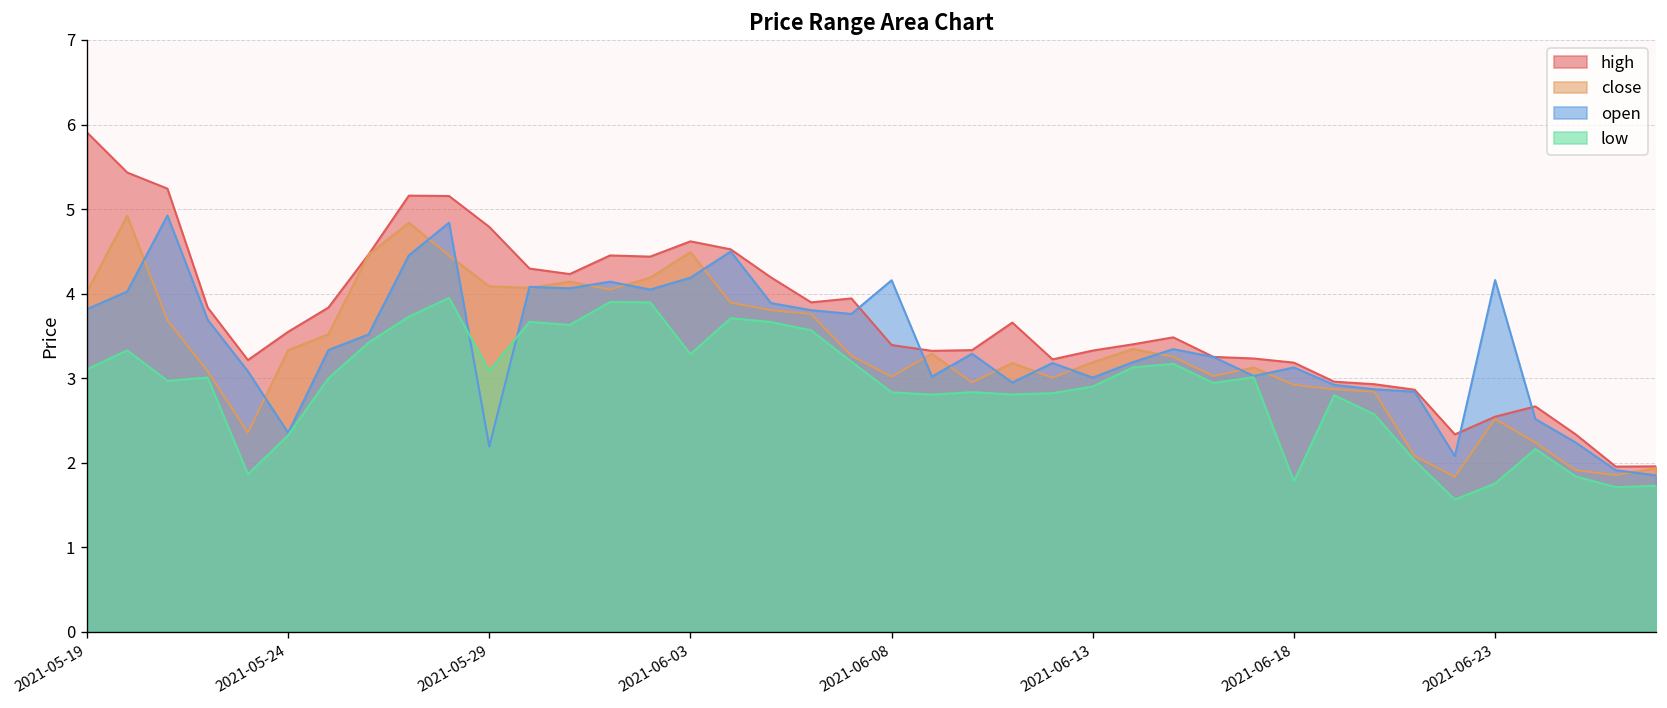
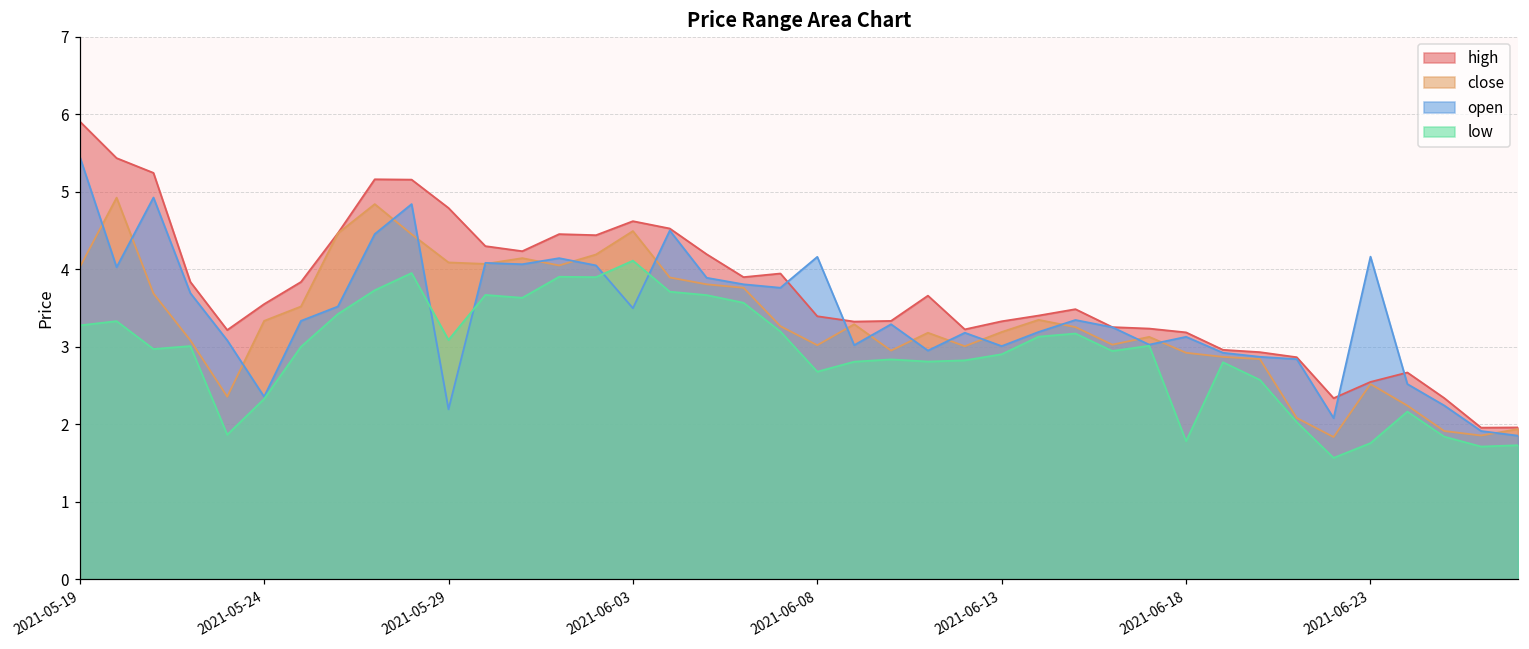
  {
    "open": {
-     "2021-05-19": 3.8,
+     "2021-05-19": 5.5,
      "2021-05-29": 2.2,
-     "2021-06-03": 4.2,
+     "2021-06-03": 3.5,
      "2021-06-08": 4.2,
      "2021-06-13": 3.0,
      "2021-06-18": 3.1,
      "2021-06-23": 4.2
    },
    "low": {
-     "2021-05-19": 3.1,
+     "2021-05-19": 3.3,
      "2021-05-29": 3.1,
-     "2021-06-03": 3.3,
-     "2021-06-08": 2.8,
+     "2021-06-03": 4.1,
+     "2021-06-08": 2.7,
      "2021-06-13": 2.9,
      "2021-06-18": 1.8,
      "2021-06-23": 1.8
    }
  }
